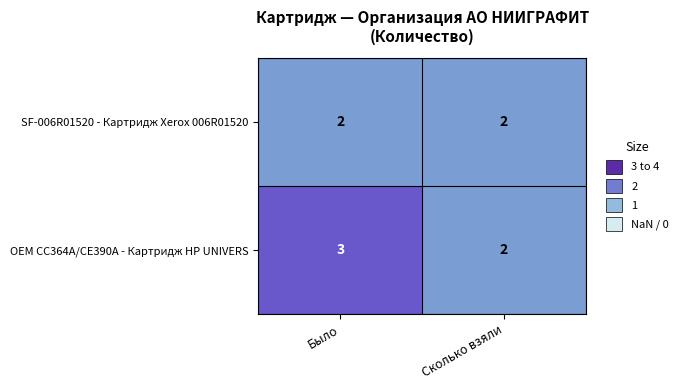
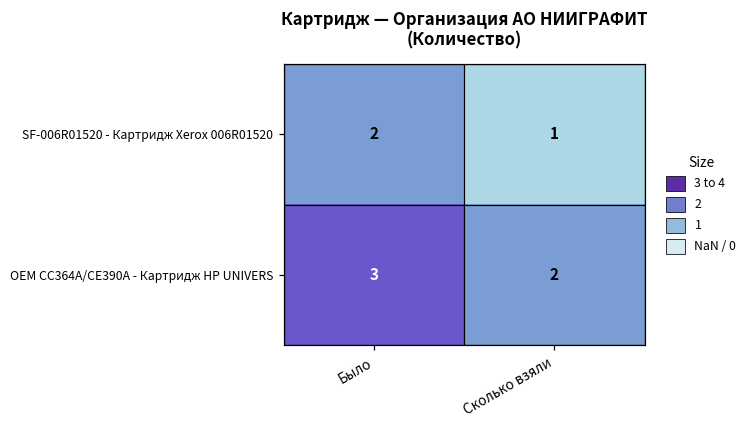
  {
    "SF-006R01520 - Картридж Xerox 006R01520": {
      "Было": 2,
-     "Сколько взяли": 2
+     "Сколько взяли": 1
    },
    "OEM CC364A/CE390A - Картридж HP UNIVERS": {
      "Было": 3,
      "Сколько взяли": 2
    }
  }
